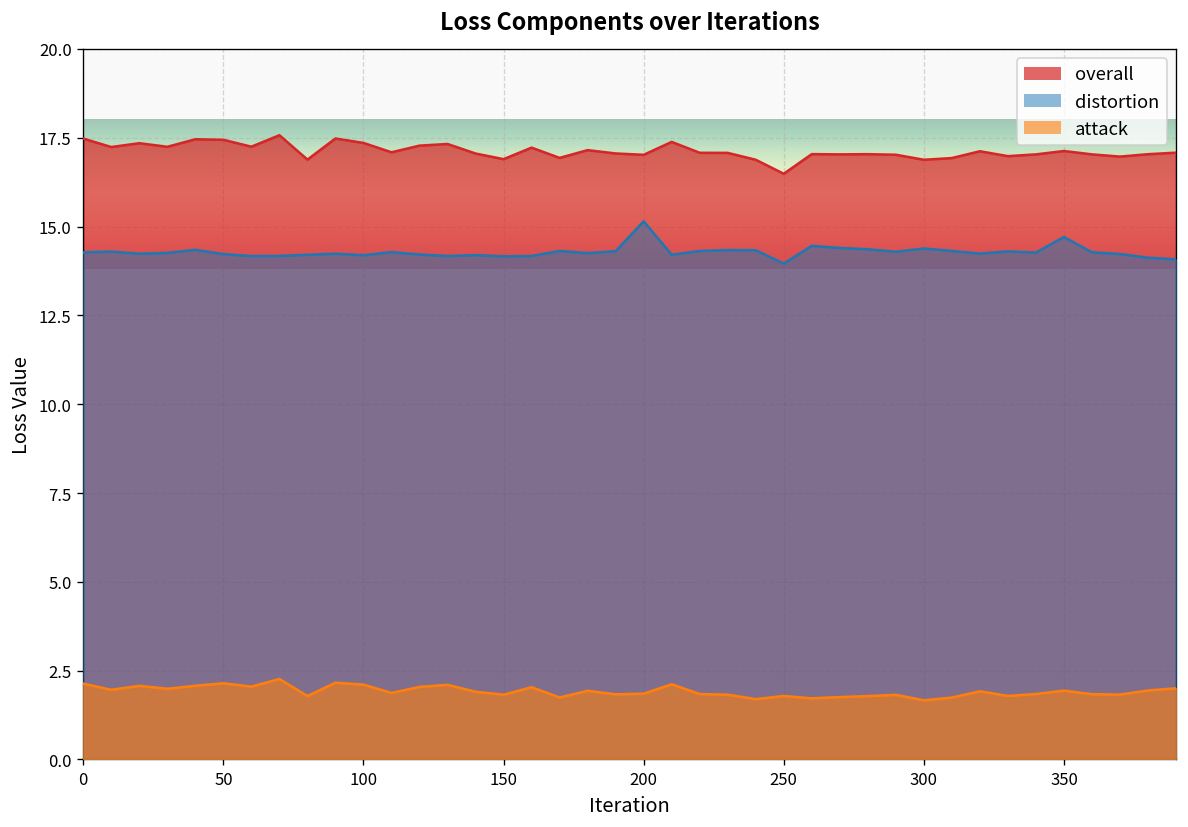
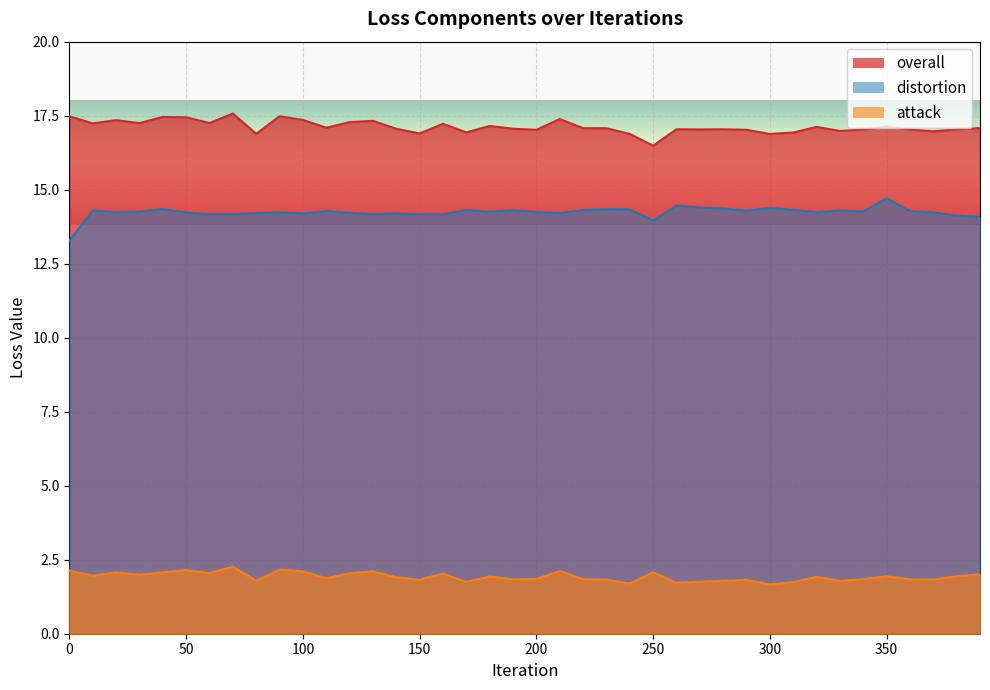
  {
    "overall": {
      "0": 17.5,
      "50": 17.4,
      "100": 17.4,
      "150": 16.9,
      "200": 17.0,
      "250": 16.5,
      "300": 16.9
    },
    "distortion": {
-     "0": 14.3,
+     "0": 13.3,
      "50": 14.2,
      "100": 14.2,
      "150": 14.2,
-     "200": 15.1,
+     "200": 14.2,
      "250": 14.0,
      "300": 14.4,
      "350": 14.7
    },
    "attack": {
      "0": 2.1,
      "50": 2.1,
      "100": 2.1,
      "150": 1.8,
      "200": 1.9,
-     "250": 1.8,
+     "250": 2.1,
      "300": 1.7,
      "350": 1.9
    }
  }
